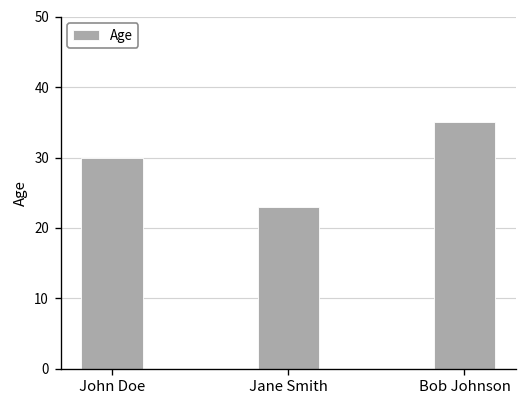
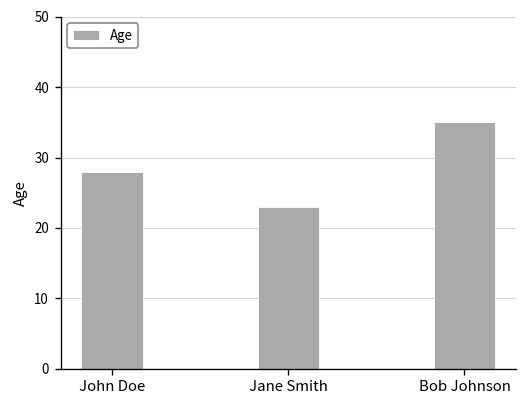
  {
-   "John Doe": 30,
+   "John Doe": 28,
    "Jane Smith": 23,
    "Bob Johnson": 35
  }
